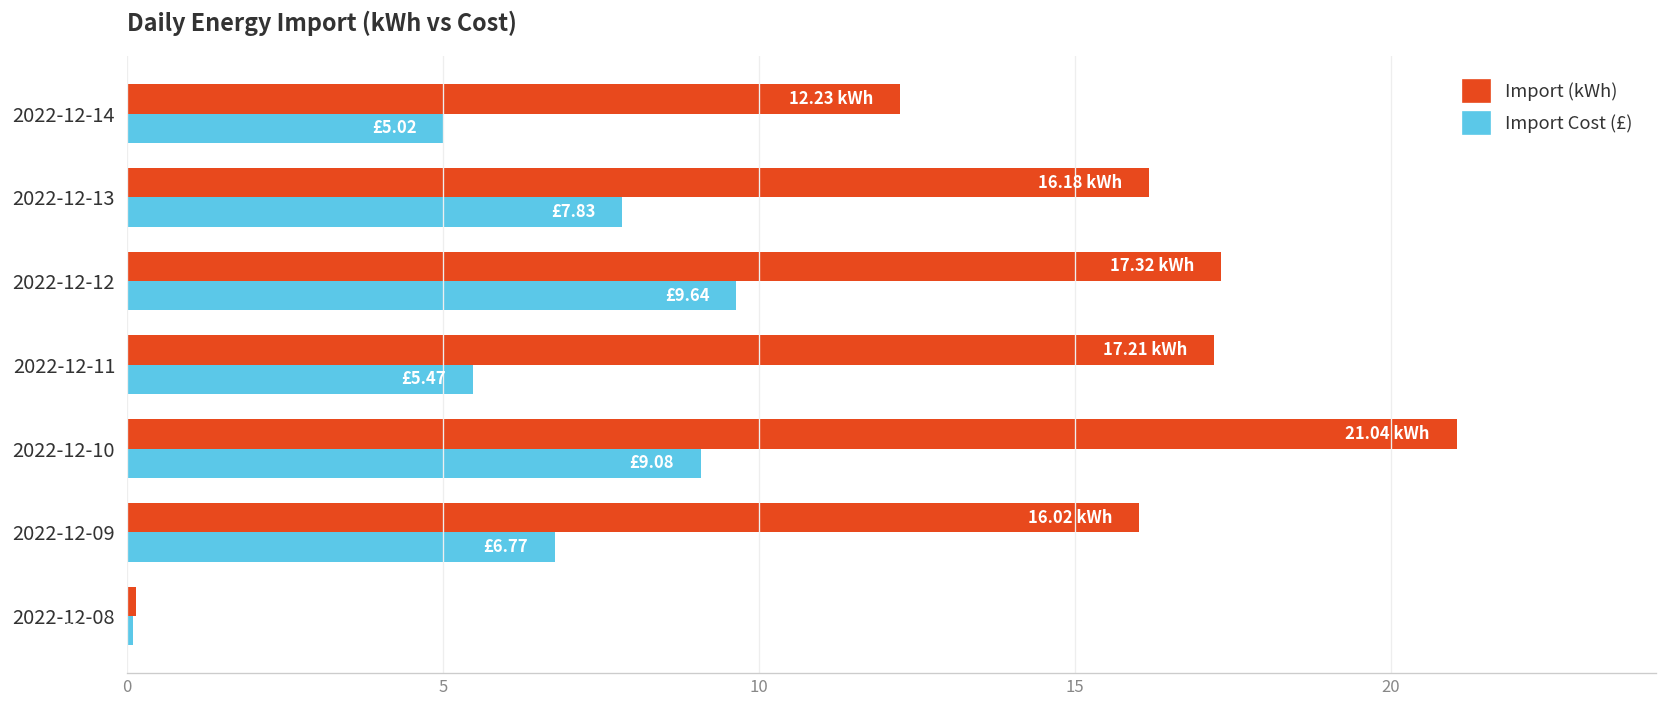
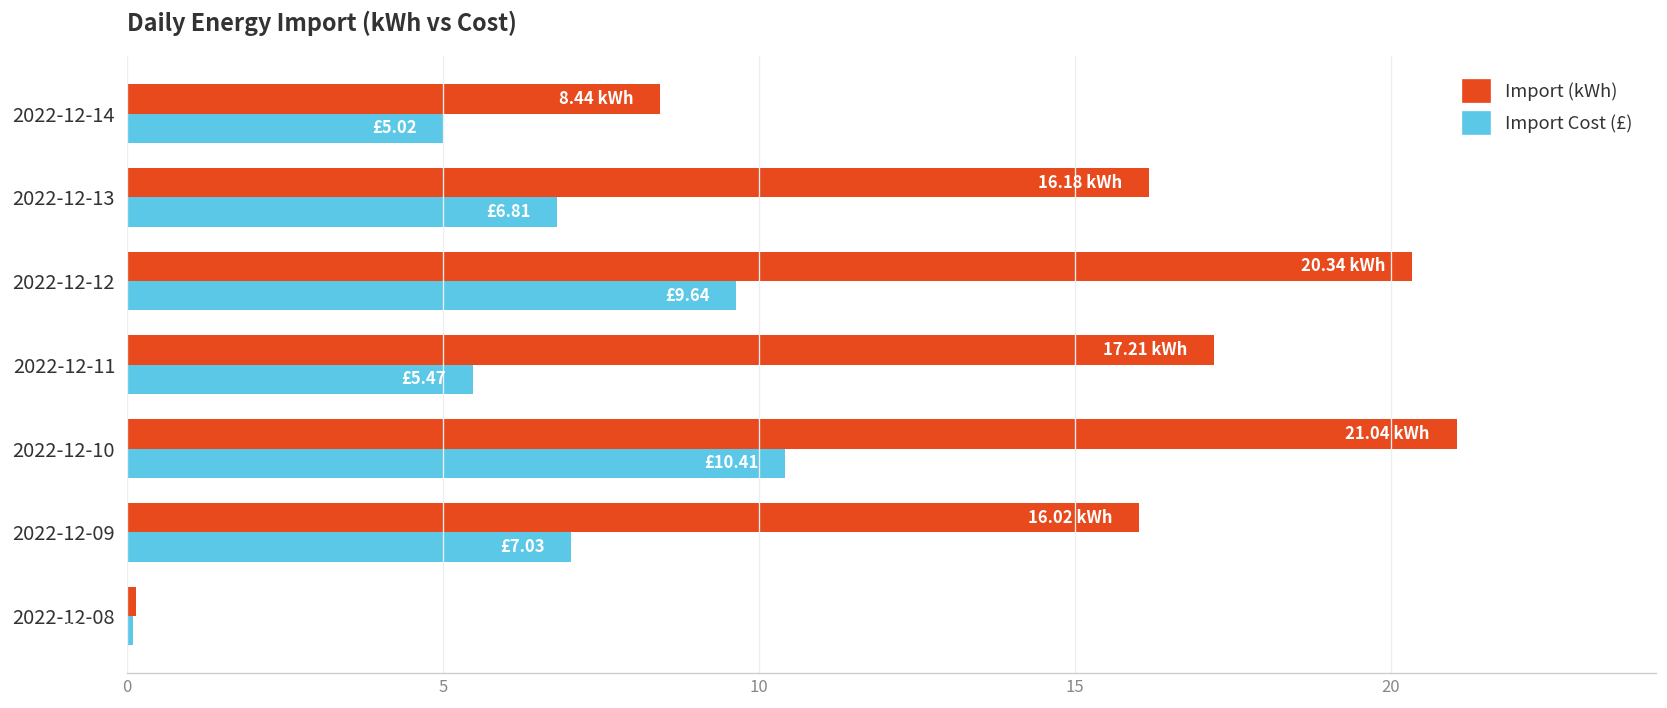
  {
    "Import (kWh)": {
-     "2022-12-14": "12.23",
+     "2022-12-14": "8.44",
      "2022-12-13": "16.18",
-     "2022-12-12": "17.32",
+     "2022-12-12": "20.34",
      "2022-12-11": "17.21",
      "2022-12-10": "21.04",
      "2022-12-09": "16.02"
    },
    "Import Cost (£)": {
      "2022-12-14": "£5.02",
-     "2022-12-13": "£7.83",
+     "2022-12-13": "£6.81",
      "2022-12-12": "£9.64",
      "2022-12-11": "£5.47",
-     "2022-12-10": "£9.08",
-     "2022-12-09": "£6.77"
+     "2022-12-10": "£10.41",
+     "2022-12-09": "£7.03"
    }
  }
